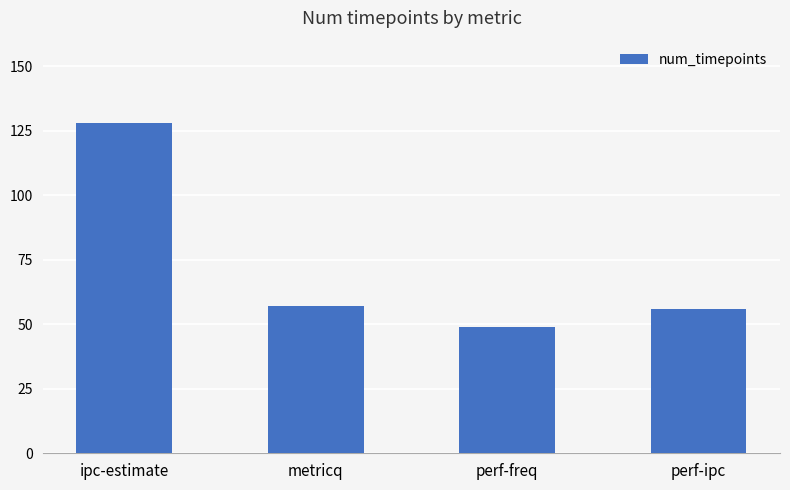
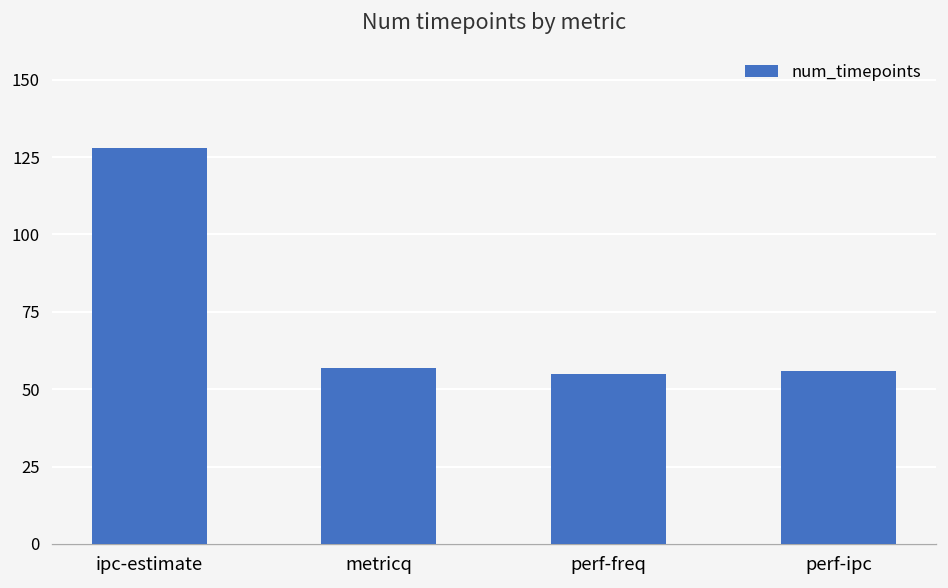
  {
    "ipc-estimate": 128,
    "metricq": 57,
-   "perf-freq": 49,
+   "perf-freq": 55,
    "perf-ipc": 56
  }
